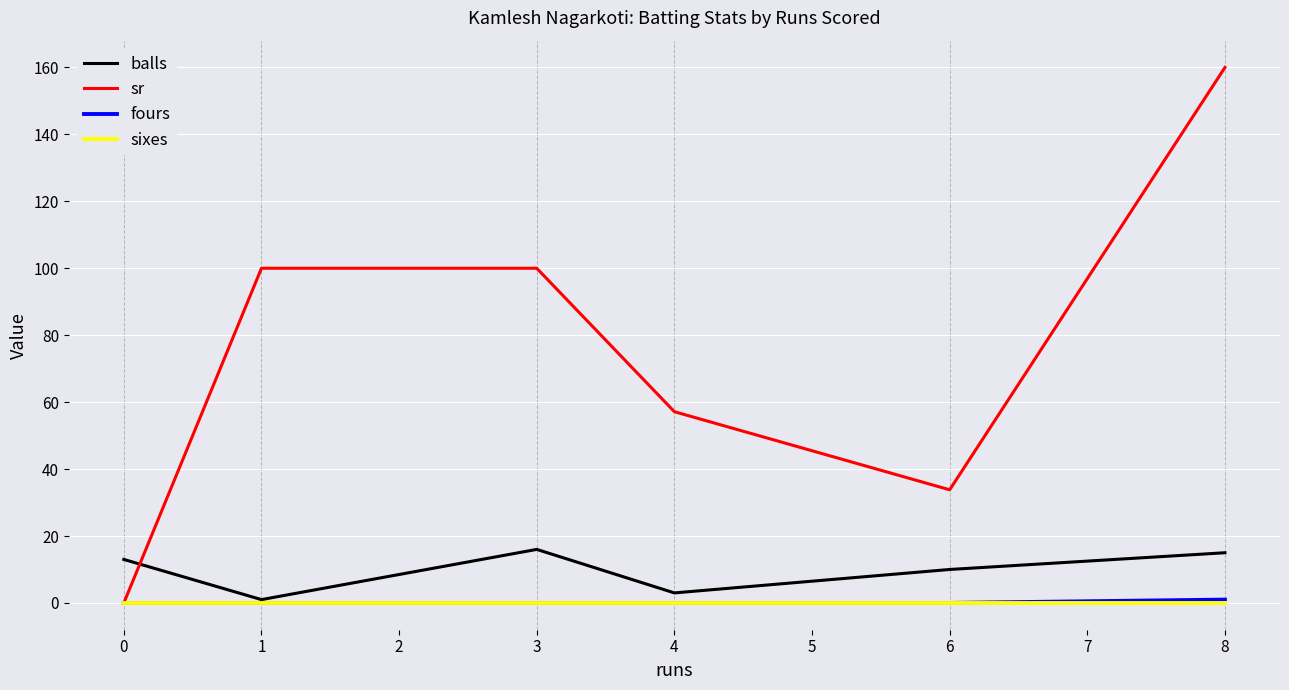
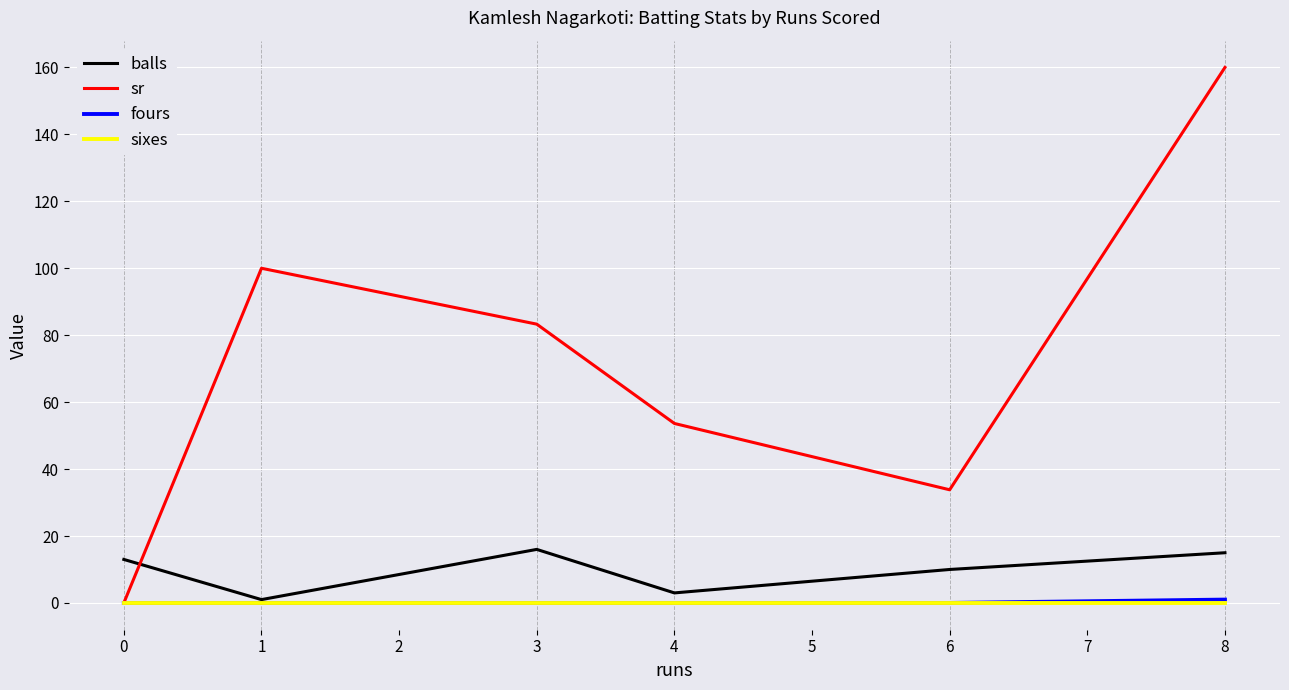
  {
    "balls": {
      "0": 13,
      "1": 1,
      "3": 16,
      "4": 3,
      "6": 10,
      "8": 15
    },
    "sr": {
      "1": 100,
-     "3": 100,
-     "4": 57,
+     "3": 83,
+     "4": 54,
      "6": 34,
      "8": 160
    },
    "fours": {
      "8": 1
    },
    "sixes": {
      "8": 0
    }
  }
